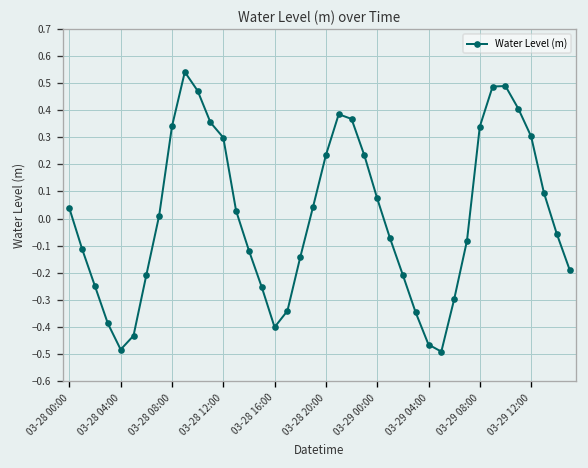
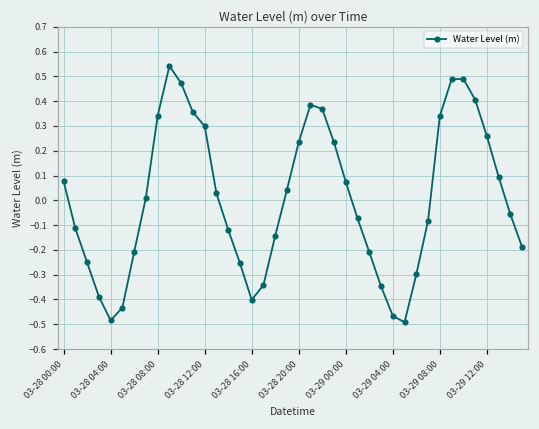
  {
-   "03-28 00:00": 0.04,
+   "03-28 00:00": 0.08,
    "03-28 04:00": -0.48,
    "03-28 08:00": 0.34,
    "03-28 12:00": 0.30,
    "03-28 16:00": -0.40,
    "03-28 20:00": 0.23,
    "03-29 00:00": 0.07,
    "03-29 04:00": -0.47,
    "03-29 08:00": 0.34,
-   "03-29 12:00": 0.30
+   "03-29 12:00": 0.26
  }
